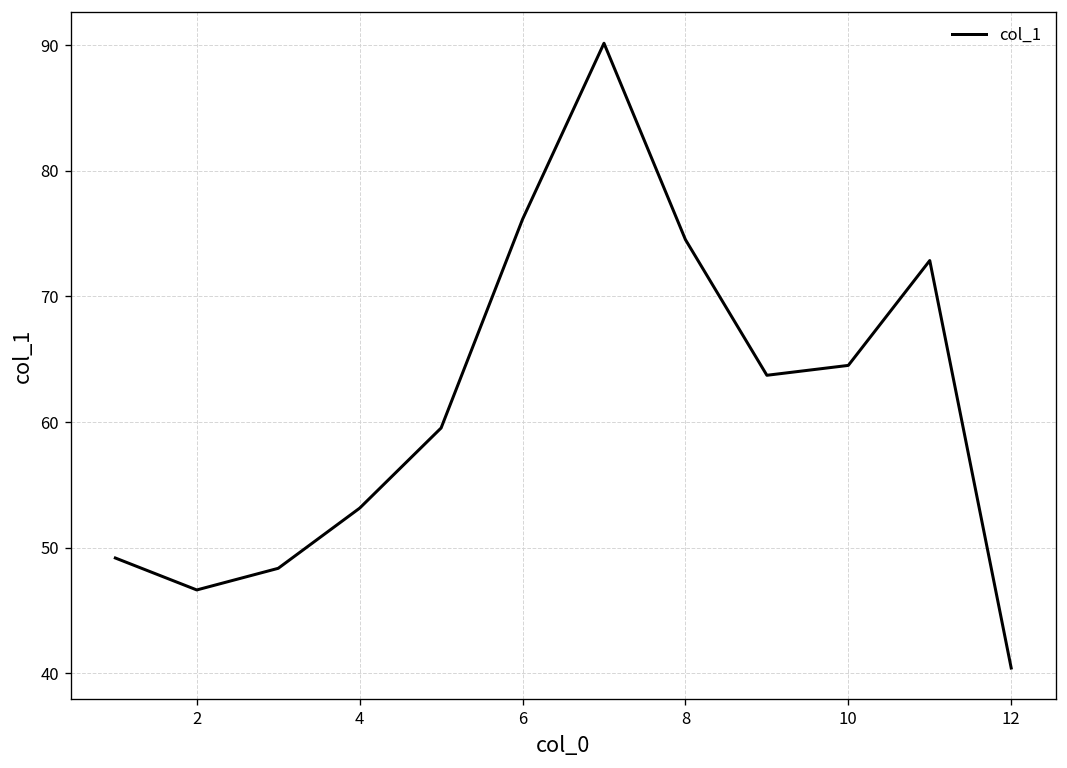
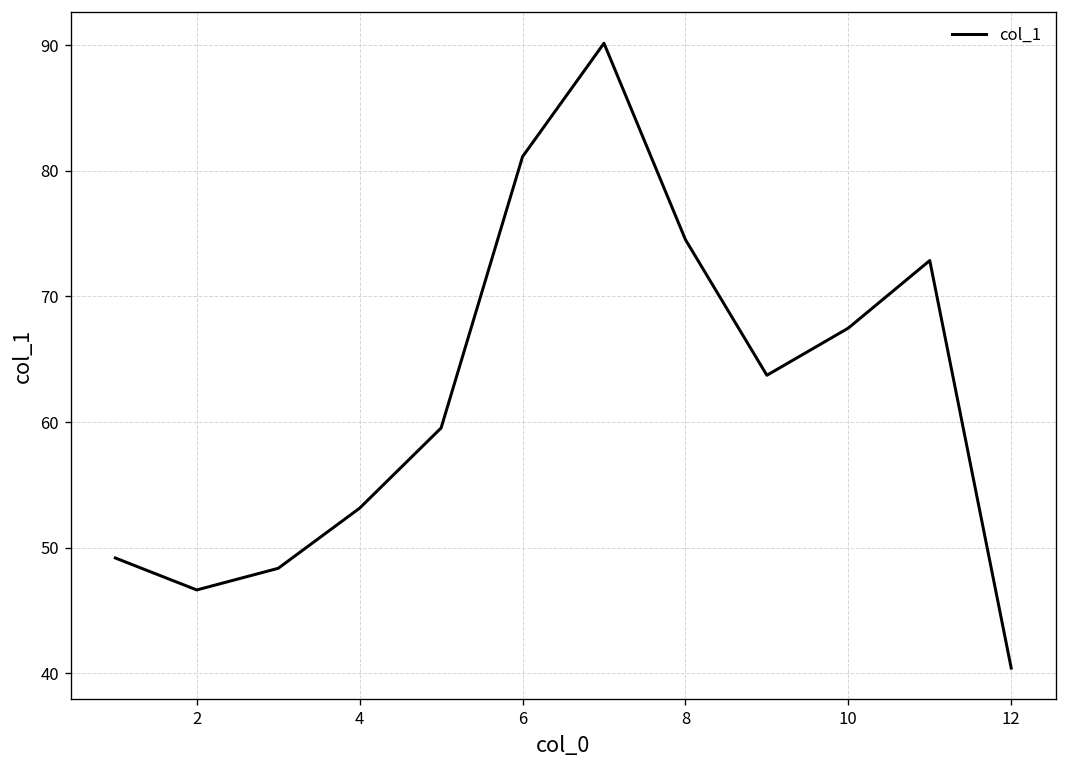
  {
    "2": 46.6,
    "4": 53.2,
-   "6": 76.1,
+   "6": 81.1,
    "8": 74.5,
-   "10": 64.5,
+   "10": 67.5,
    "12": 40.4
  }
